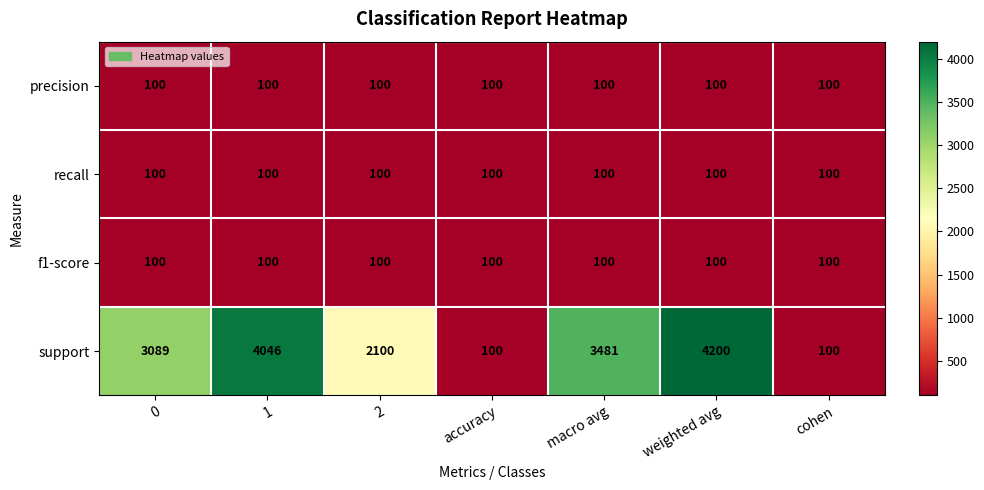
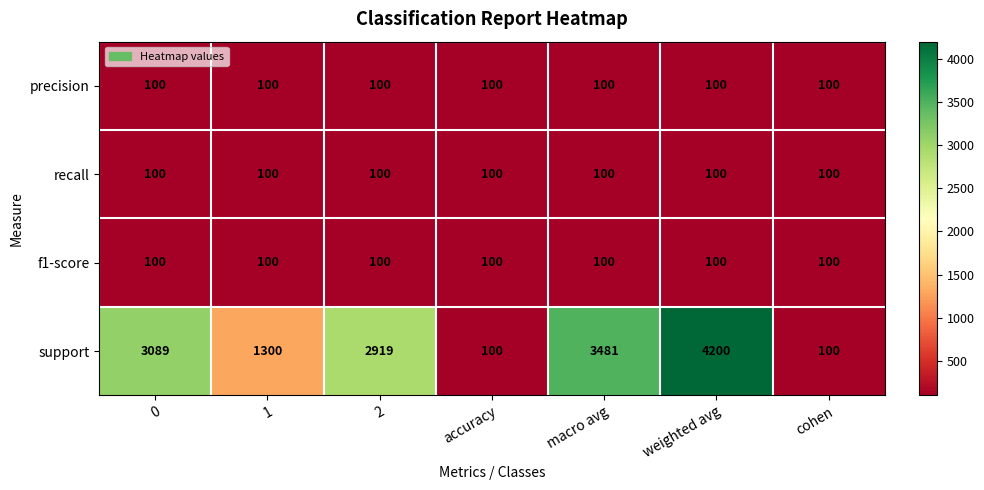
  {
    "precision": {
      "0": 100,
      "1": 100,
      "2": 100,
      "accuracy": 100,
      "macro avg": 100,
      "weighted avg": 100,
      "cohen": 100
    },
    "recall": {
      "0": 100,
      "1": 100,
      "2": 100,
      "accuracy": 100,
      "macro avg": 100,
      "weighted avg": 100,
      "cohen": 100
    },
    "f1-score": {
      "0": 100,
      "1": 100,
      "2": 100,
      "accuracy": 100,
      "macro avg": 100,
      "weighted avg": 100,
      "cohen": 100
    },
    "support": {
      "0": 3089,
-     "1": 4046,
-     "2": 2100,
+     "1": 1300,
+     "2": 2919,
      "accuracy": 100,
      "macro avg": 3481,
      "weighted avg": 4200,
      "cohen": 100
    }
  }
